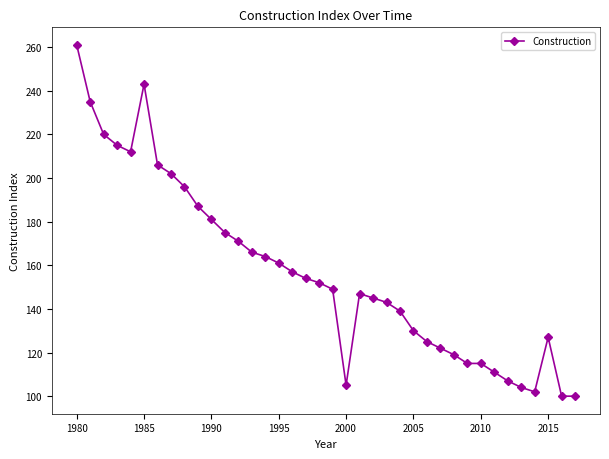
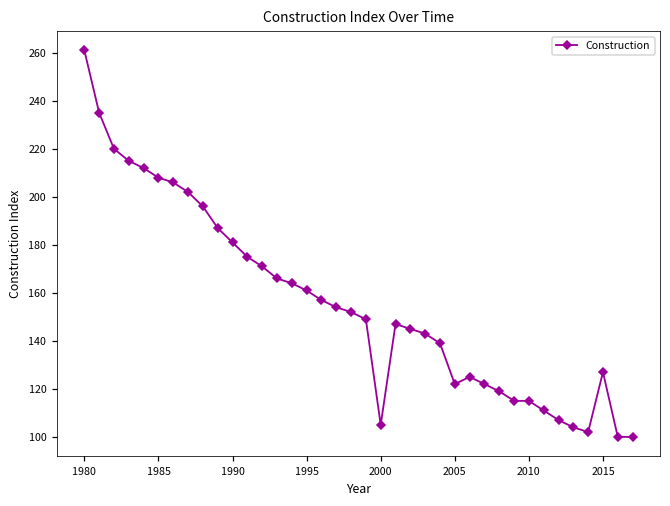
  {
    "1980": 261,
-   "1985": 243,
+   "1985": 208,
    "1990": 181,
    "1995": 161,
    "2000": 105,
-   "2005": 130,
+   "2005": 122,
    "2010": 115,
    "2015": 127
  }
